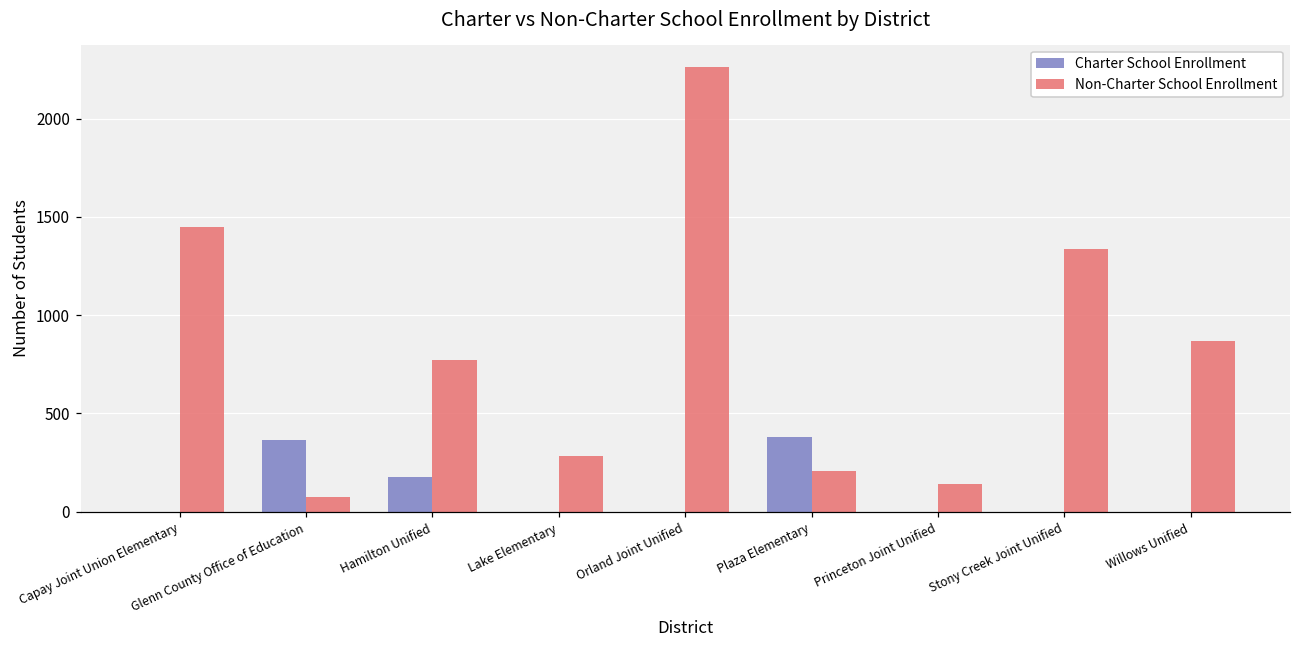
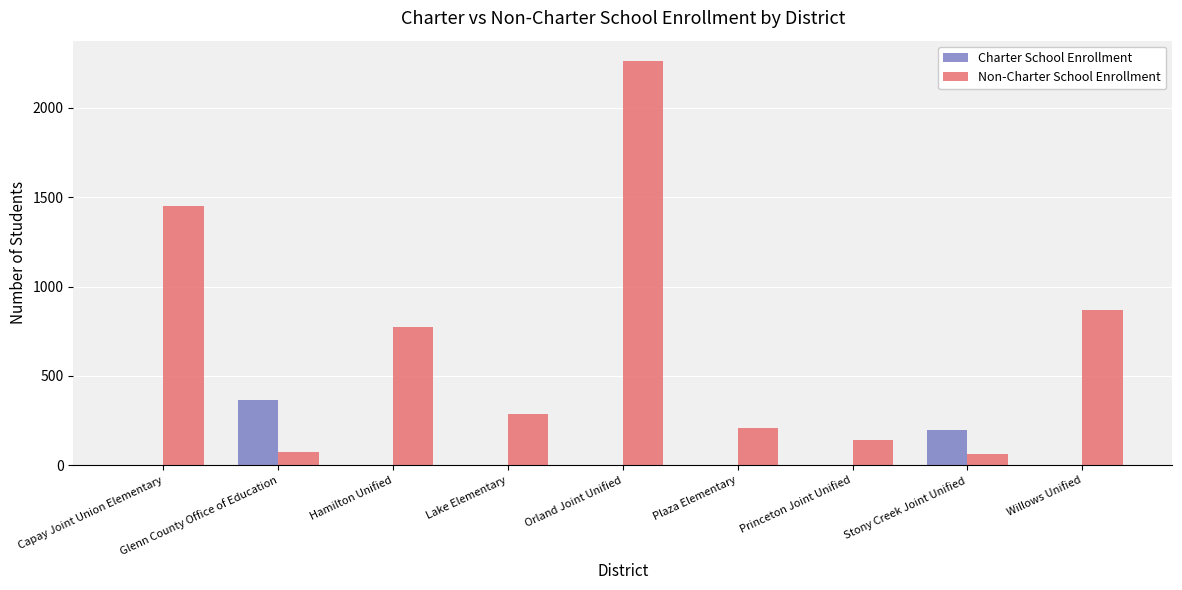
  {
    "Charter School Enrollment": {
      "Capay Joint Union Elementary": 0,
      "Glenn County Office of Education": 360,
-     "Hamilton Unified": 180,
+     "Hamilton Unified": 0,
      "Lake Elementary": 0,
      "Orland Joint Unified": 0,
-     "Plaza Elementary": 380,
+     "Plaza Elementary": 0,
      "Princeton Joint Unified": 0,
-     "Stony Creek Joint Unified": 0,
+     "Stony Creek Joint Unified": 200,
      "Willows Unified": 0
    },
    "Non-Charter School Enrollment": {
      "Capay Joint Union Elementary": 1450,
      "Glenn County Office of Education": 70,
      "Hamilton Unified": 770,
      "Lake Elementary": 290,
      "Orland Joint Unified": 2260,
      "Plaza Elementary": 210,
      "Princeton Joint Unified": 140,
-     "Stony Creek Joint Unified": 1340,
+     "Stony Creek Joint Unified": 60,
      "Willows Unified": 870
    }
  }
